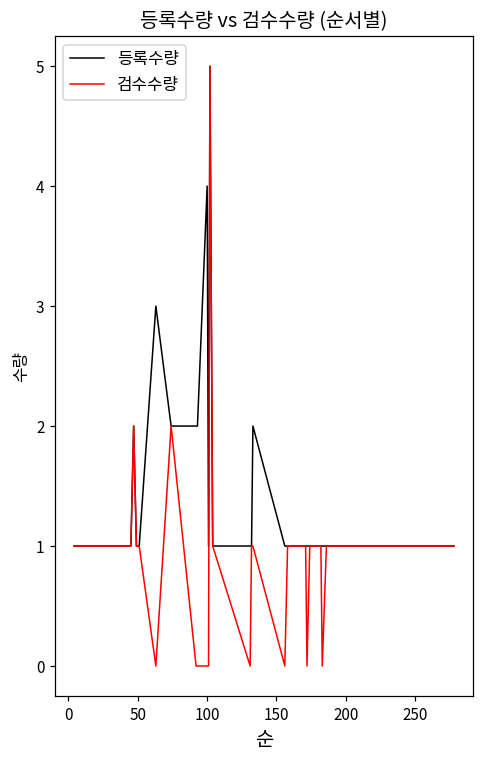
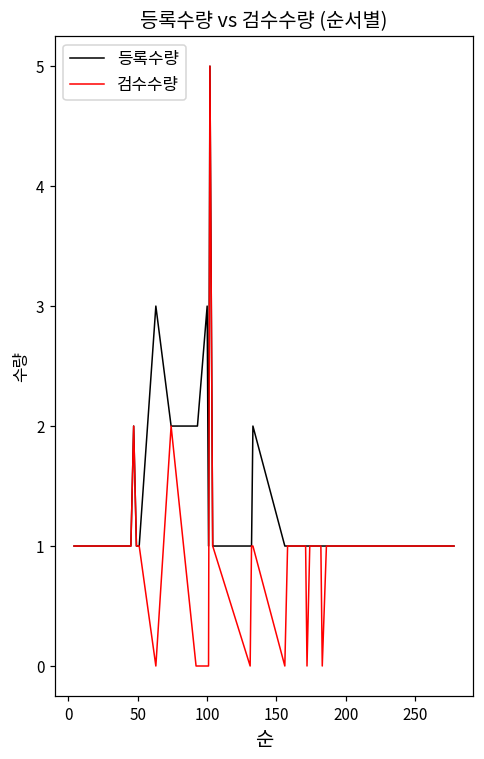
  {
    "등록수량": {
-     "100": 4
+     "100": 3
    },
    "검수수량": {
      "100": 0
    }
  }
